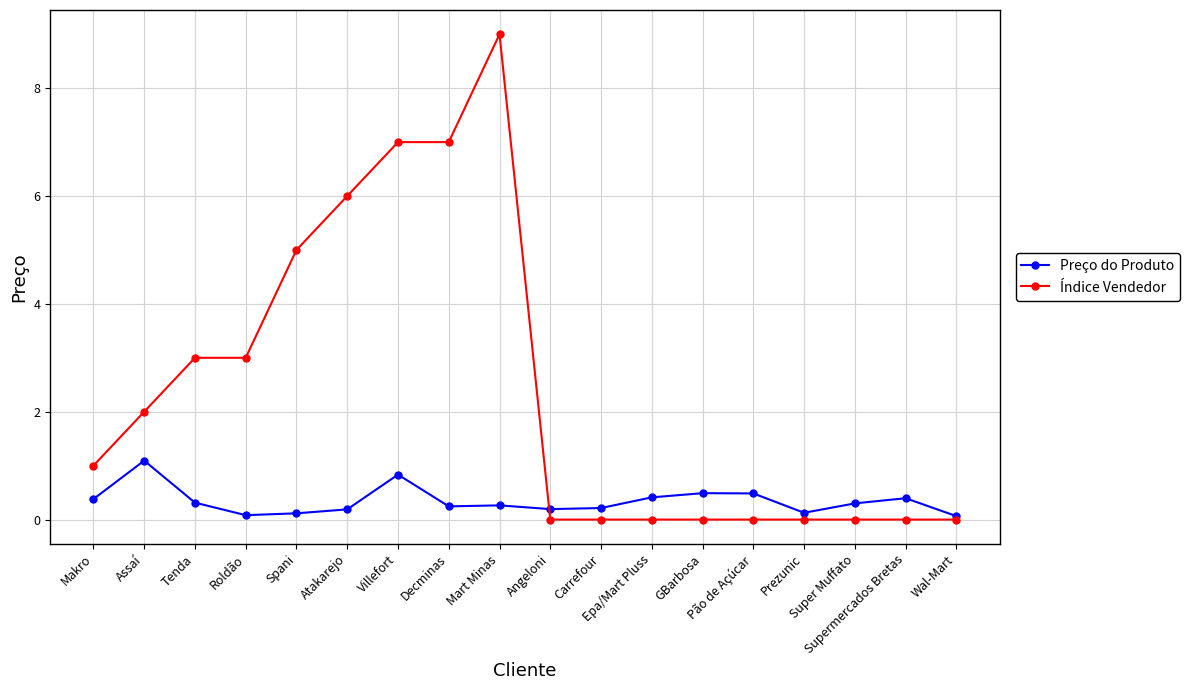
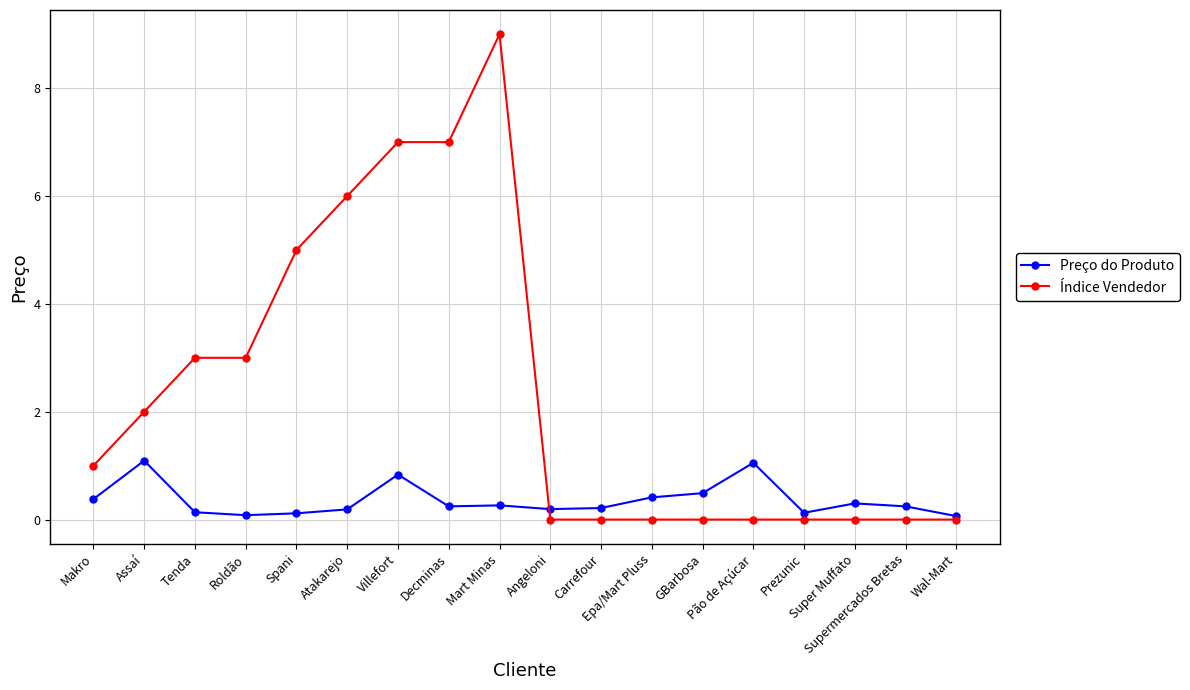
  {
    "Preço do Produto": {
      "Makro": 0.4,
      "Assaí": 1.1,
-     "Tenda": 0.3,
+     "Tenda": 0.1,
      "Roldão": 0.1,
      "Spani": 0.1,
      "Atakarejo": 0.2,
      "Villefort": 0.8,
      "Decminas": 0.2,
      "Mart Minas": 0.3,
      "Angeloni": 0.2,
      "Carrefour": 0.2,
      "Epa/Mart Pluss": 0.4,
      "GBarbosa": 0.5,
-     "Pão de Açúcar": 0.5,
+     "Pão de Açúcar": 1.1,
      "Prezunic": 0.1,
      "Super Muffato": 0.3,
-     "Supermercados Bretas": 0.4,
+     "Supermercados Bretas": 0.2,
      "Wal-Mart": 0.1
    },
    "Índice Vendedor": {
      "Makro": 1.0,
      "Assaí": 2.0,
      "Tenda": 3.0,
      "Roldão": 3.0,
      "Spani": 5.0,
      "Atakarejo": 6.0,
      "Villefort": 7.0,
      "Decminas": 7.0,
      "Mart Minas": 9.0,
      "Angeloni": 0.0,
      "Carrefour": 0.0,
      "Epa/Mart Pluss": 0.0,
      "GBarbosa": 0.0,
      "Pão de Açúcar": 0.0,
      "Prezunic": 0.0,
      "Super Muffato": 0.0,
      "Supermercados Bretas": 0.0,
      "Wal-Mart": 0.0
    }
  }
